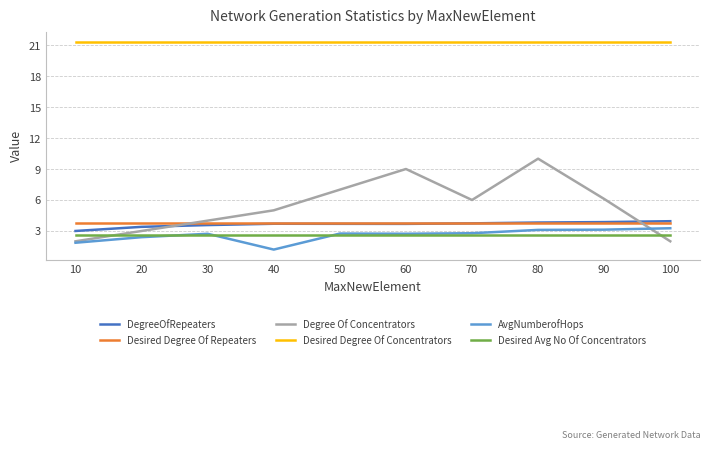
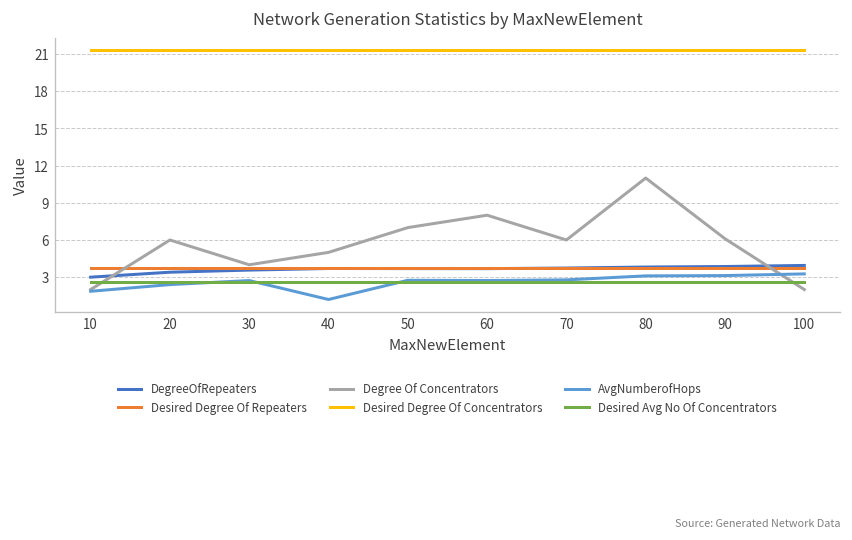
  {
    "Desired Degree Of Repeaters": {
      "10": 3.8,
      "20": 3.8
    },
    "Degree Of Concentrators": {
-     "20": 3,
+     "20": 6,
      "30": 4,
      "40": 5,
      "50": 7,
-     "60": 9,
+     "60": 8,
      "70": 6,
-     "80": 10,
+     "80": 11,
      "90": 6,
      "100": 2
    },
    "Desired Degree Of Concentrators": {
      "10": 21.3,
      "20": 21.3,
      "30": 21.3,
      "40": 21.3,
      "50": 21.3,
      "60": 21.3,
      "70": 21.3,
      "80": 21.3,
      "90": 21.3,
      "100": 21.3
    },
    "Desired Avg No Of Concentrators": {
      "10": 2.6,
      "40": 2.6,
      "80": 2.6,
      "90": 2.6,
      "100": 2.6
    }
  }
